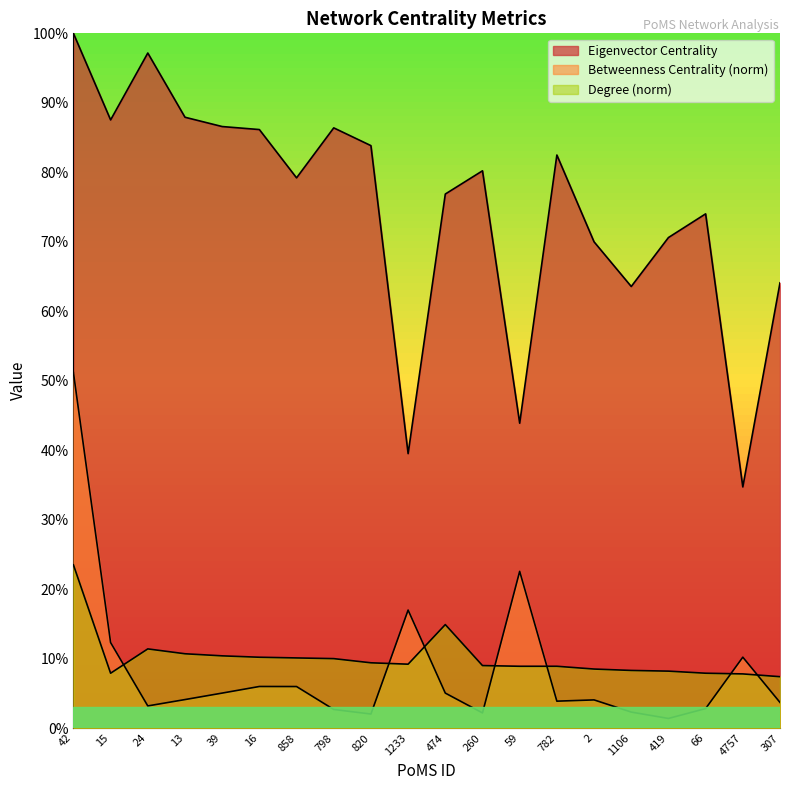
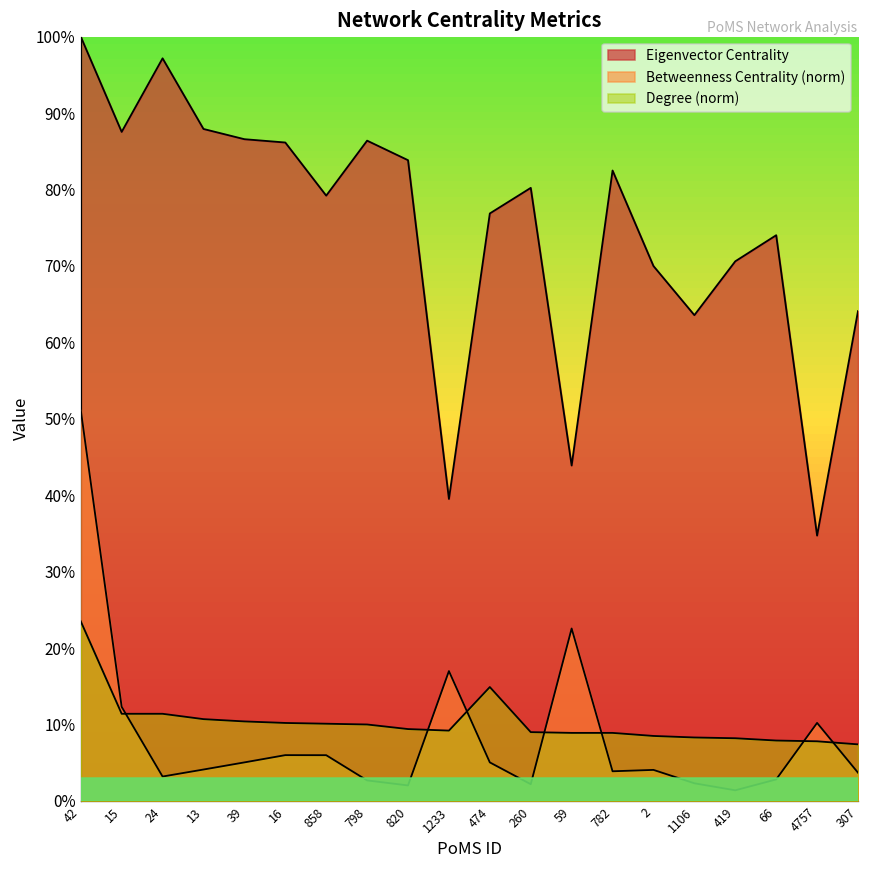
  {
    "Eigenvector Centrality": {
      "42": "100%",
      "15": "88%",
      "24": "97%",
      "13": "88%",
      "39": "87%",
      "16": "86%",
      "858": "79%",
      "798": "86%",
      "820": "84%",
      "1233": "40%",
      "474": "77%",
      "260": "80%",
      "59": "44%",
      "782": "82%",
      "2": "70%",
      "1106": "64%",
      "419": "71%",
      "66": "74%",
      "4757": "35%",
      "307": "64%"
    },
    "Betweenness Centrality (norm)": {
      "42": "51%",
      "15": "12%",
      "24": "3%",
      "13": "4%",
      "39": "5%",
      "16": "6%",
      "858": "6%",
      "1233": "17%",
      "474": "5%",
      "59": "23%",
      "782": "4%",
      "2": "4%",
      "4757": "10%",
      "307": "4%"
    },
    "Degree (norm)": {
      "42": "24%",
-     "15": "8%",
+     "15": "11%",
      "24": "11%",
      "13": "11%",
      "39": "10%",
      "16": "10%",
      "858": "10%",
      "798": "10%",
      "820": "9%",
      "1233": "9%",
      "474": "15%",
      "260": "9%",
      "59": "9%",
      "782": "9%",
      "2": "9%",
      "1106": "8%",
      "419": "8%",
      "66": "8%",
      "4757": "8%",
      "307": "7%"
    }
  }
